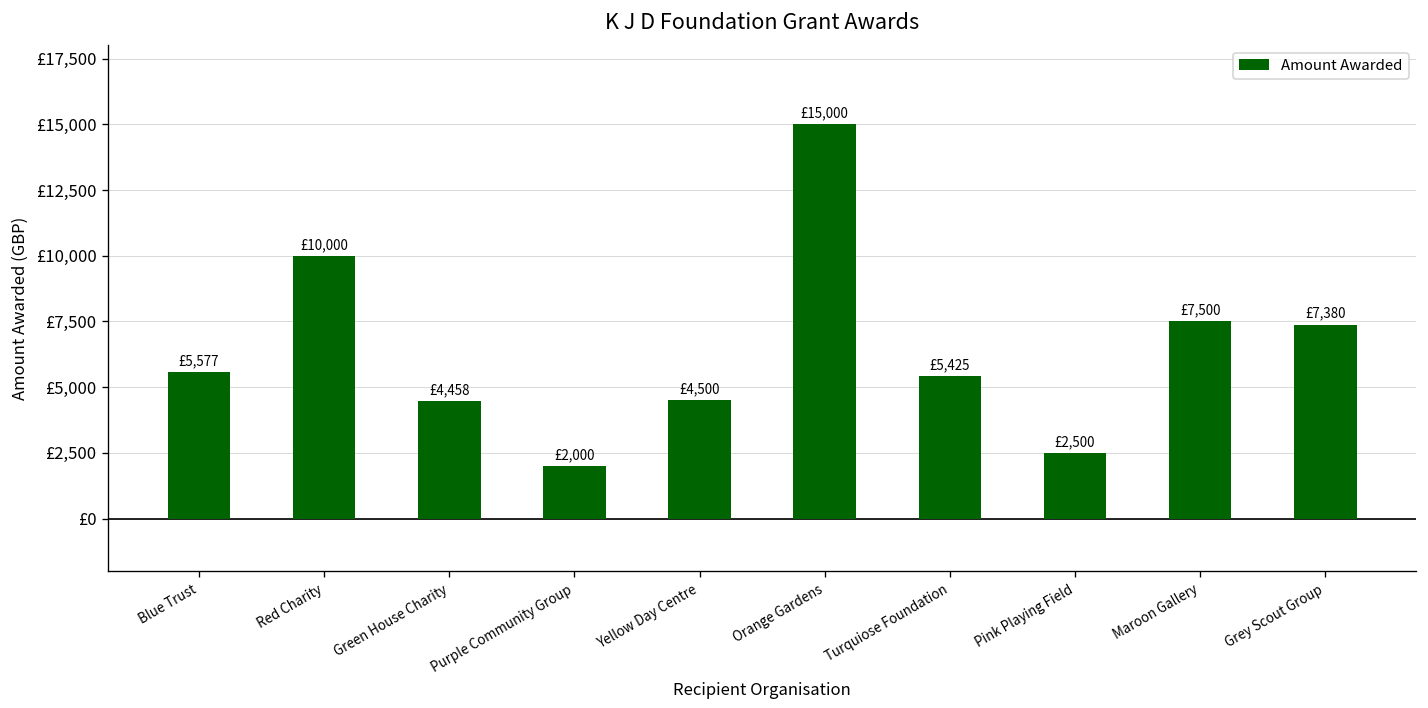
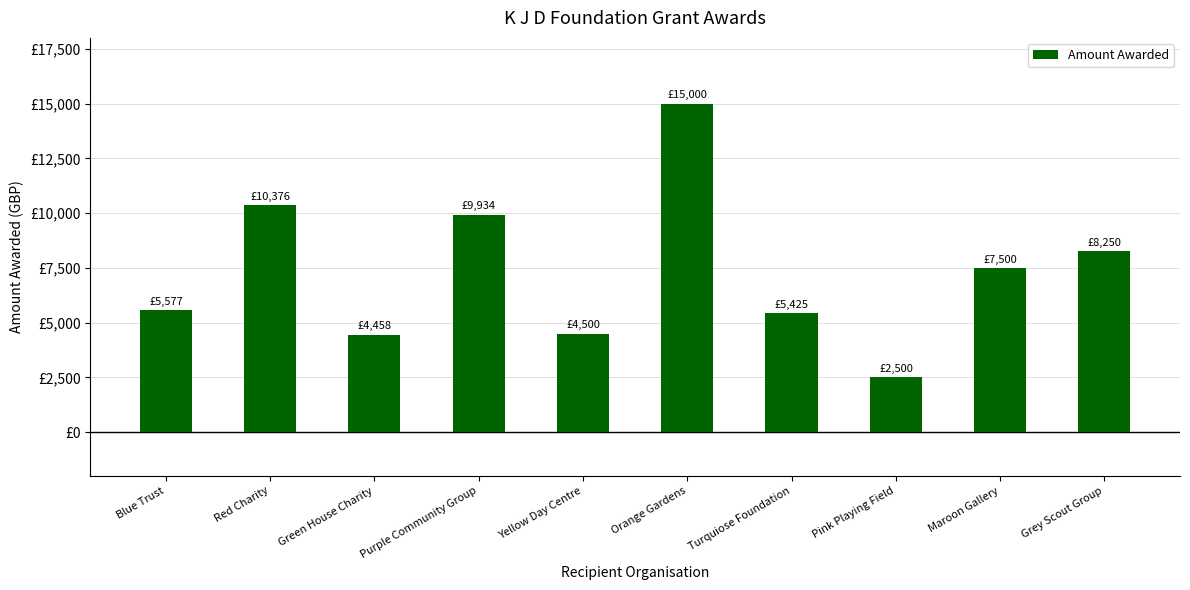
  {
    "Blue Trust": "£5,577",
-   "Red Charity": "£10,000",
+   "Red Charity": "£10,376",
    "Green House Charity": "£4,458",
-   "Purple Community Group": "£2,000",
+   "Purple Community Group": "£9,934",
    "Yellow Day Centre": "£4,500",
    "Orange Gardens": "£15,000",
    "Turquiose Foundation": "£5,425",
    "Pink Playing Field": "£2,500",
    "Maroon Gallery": "£7,500",
-   "Grey Scout Group": "£7,380"
+   "Grey Scout Group": "£8,250"
  }
